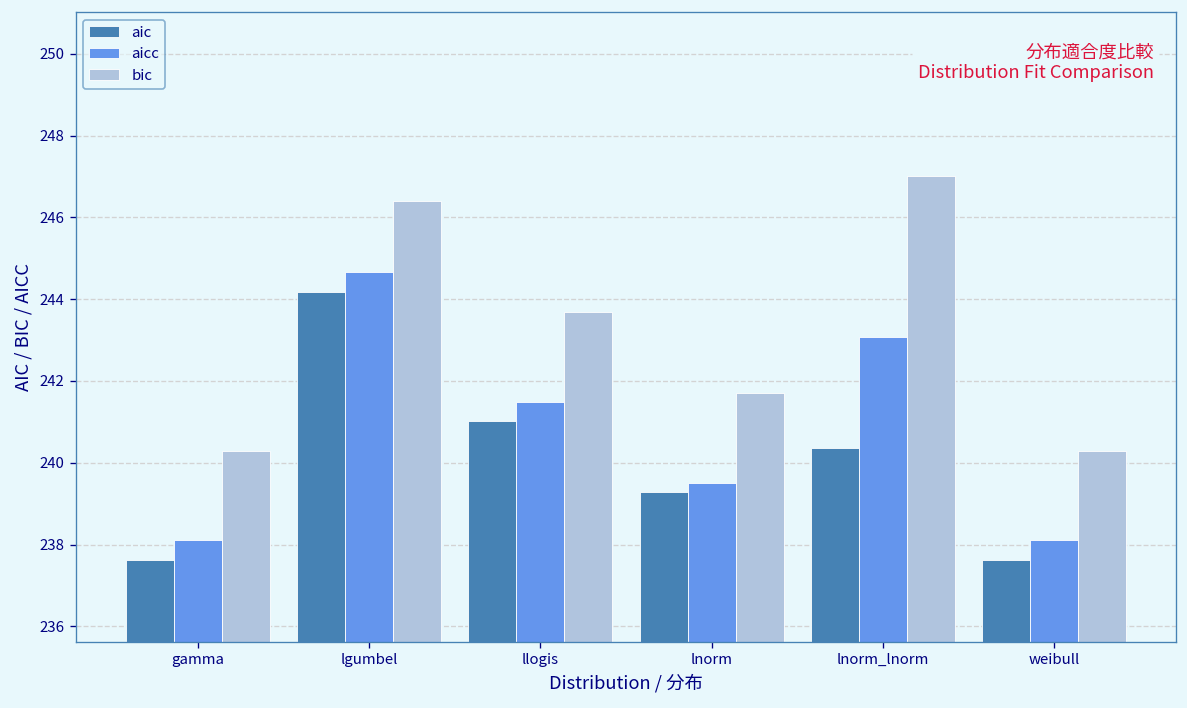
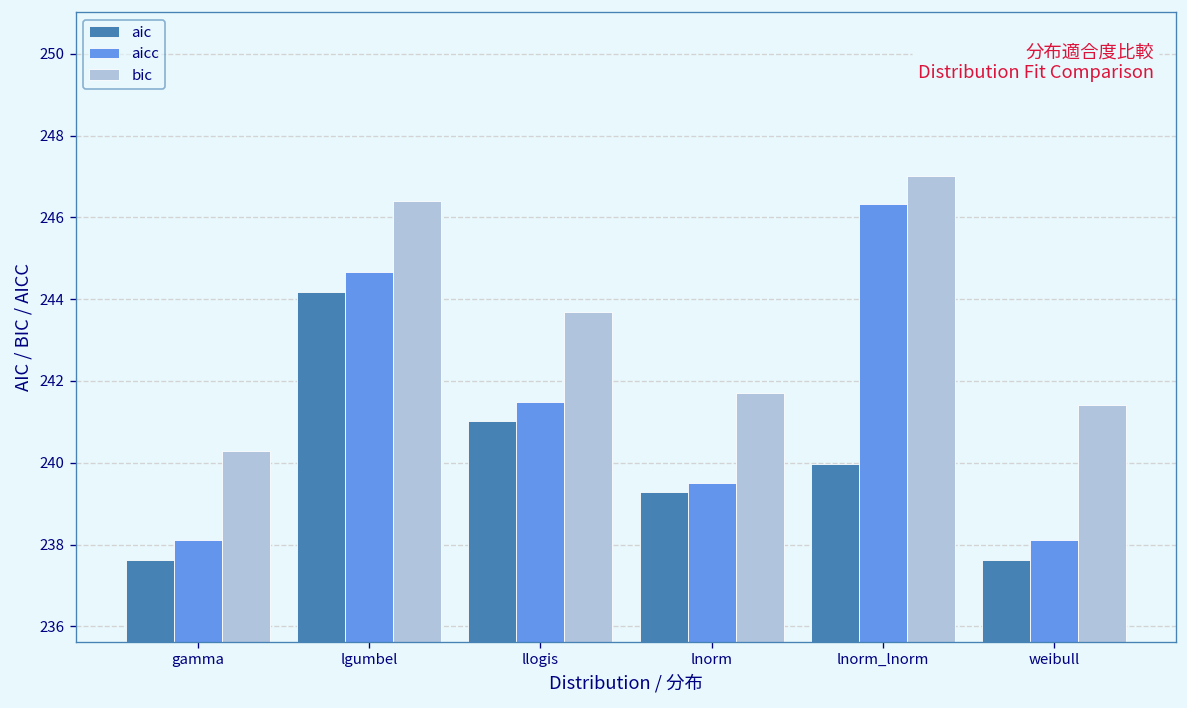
  {
    "aic": {
      "gamma": 237.6,
      "lgumbel": 244.2,
      "llogis": 241.0,
      "lnorm": 239.3,
-     "lnorm_lnorm": 240.4,
+     "lnorm_lnorm": 240.0,
      "weibull": 237.6
    },
    "aicc": {
      "gamma": 238.1,
      "lgumbel": 244.7,
      "llogis": 241.5,
      "lnorm": 239.5,
-     "lnorm_lnorm": 243.1,
+     "lnorm_lnorm": 246.3,
      "weibull": 238.1
    },
    "bic": {
      "gamma": 240.3,
      "lgumbel": 246.4,
      "llogis": 243.7,
      "lnorm": 241.7,
      "lnorm_lnorm": 247.0,
-     "weibull": 240.3
+     "weibull": 241.4
    }
  }
